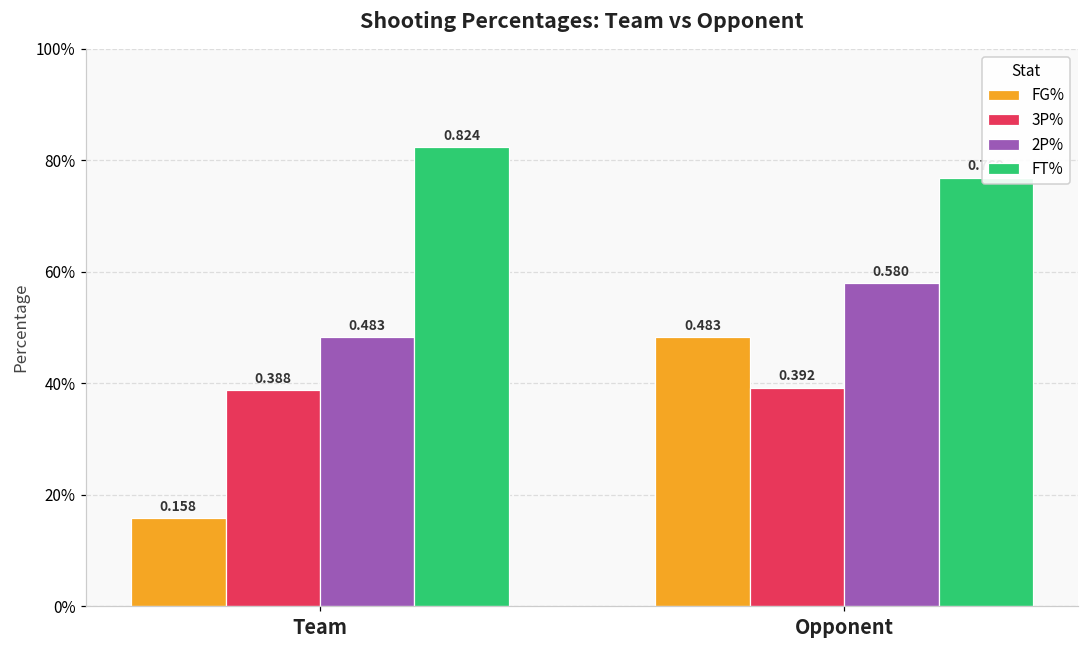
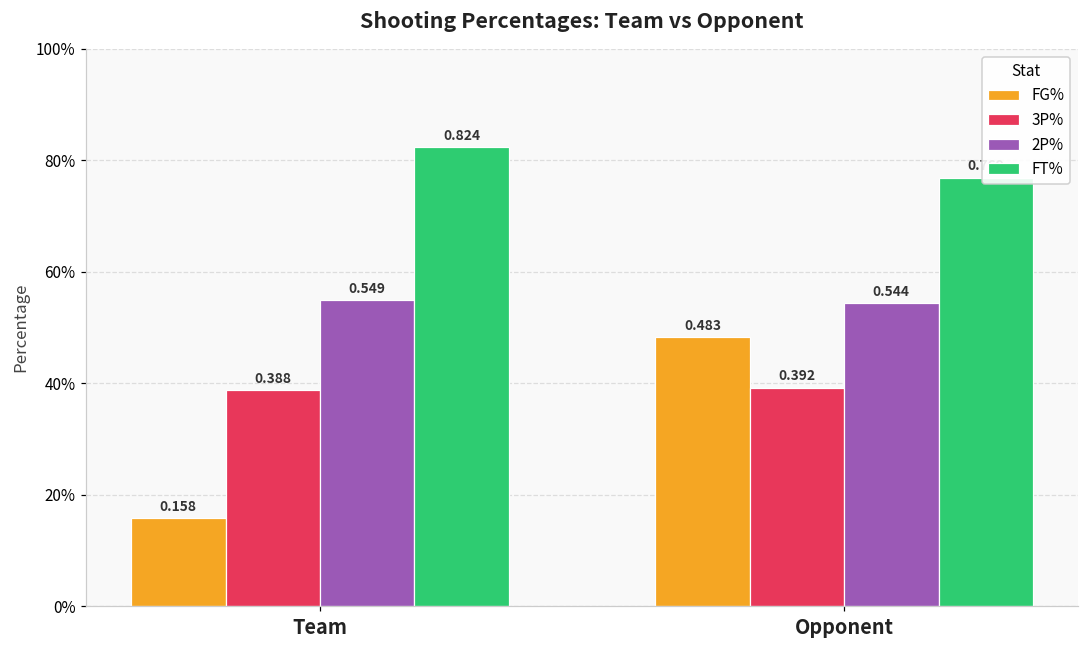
  {
    "FG%": {
      "Team": 0.158,
      "Opponent": 0.483
    },
    "3P%": {
      "Team": 0.388,
      "Opponent": 0.392
    },
    "2P%": {
-     "Team": 0.483,
-     "Opponent": 0.580
+     "Team": 0.549,
+     "Opponent": 0.544
    },
    "FT%": {
      "Team": 0.824
    }
  }
